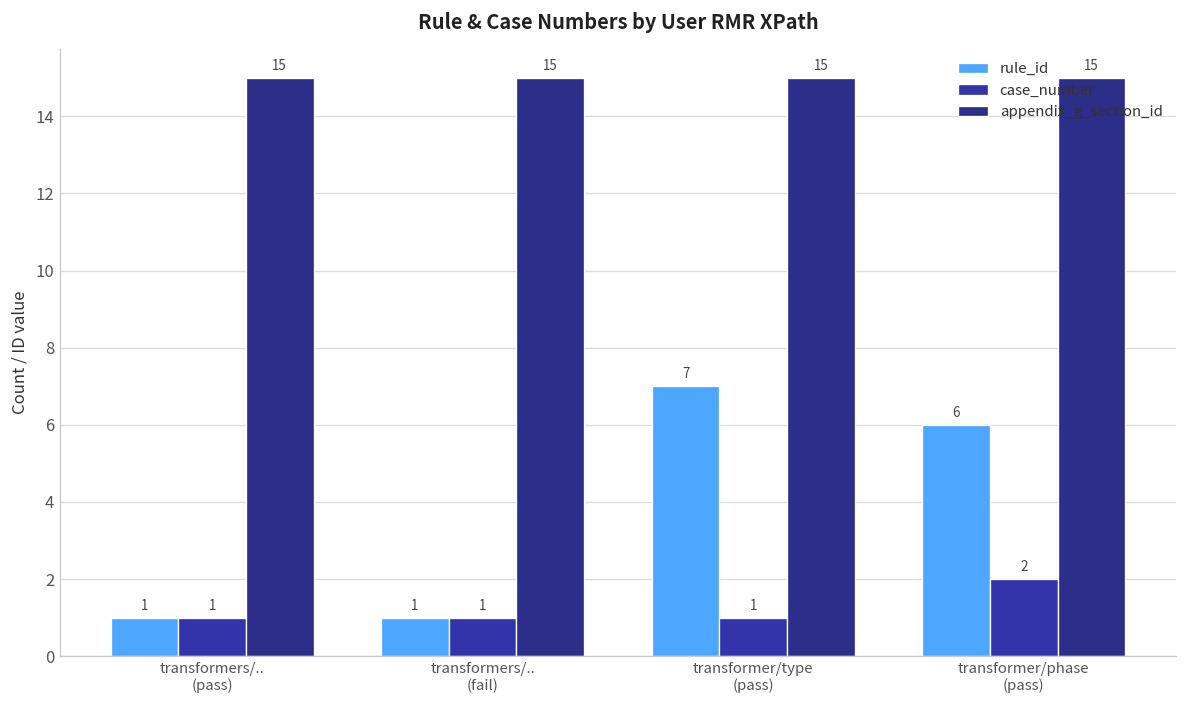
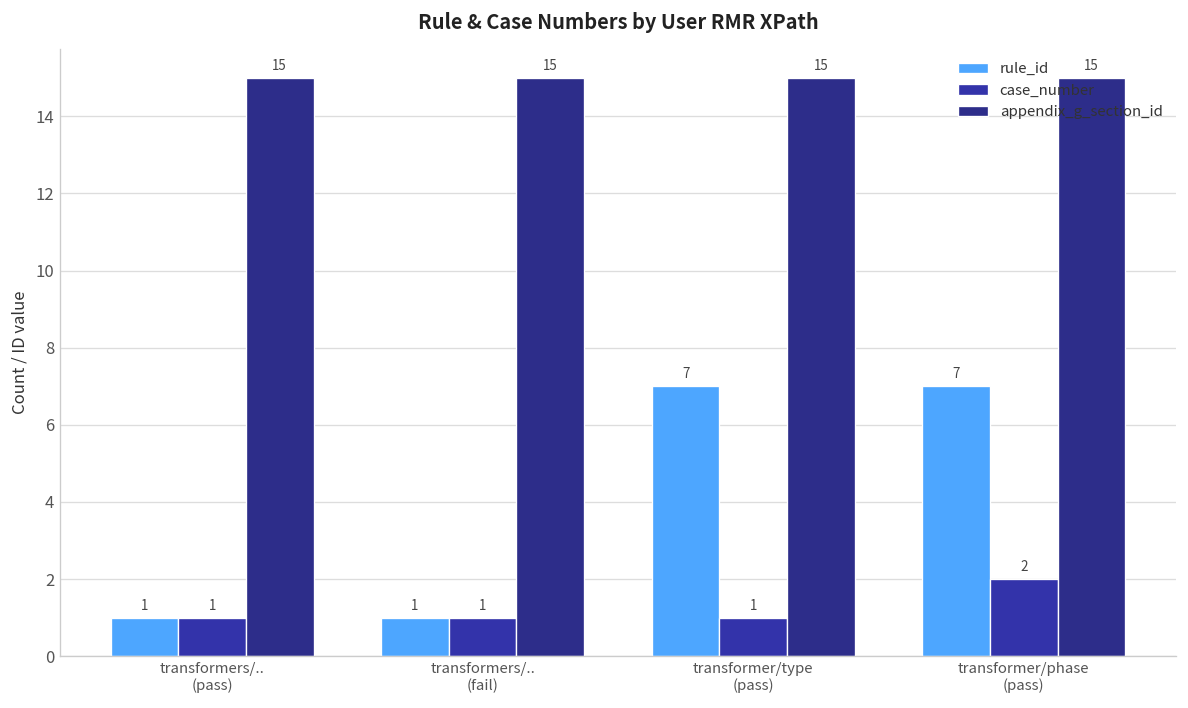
  {
    "rule_id": {
      "transformers/.. (pass)": 1,
      "transformers/.. (fail)": 1,
      "transformer/type (pass)": 7,
-     "transformer/phase (pass)": 6
+     "transformer/phase (pass)": 7
    }
  }
